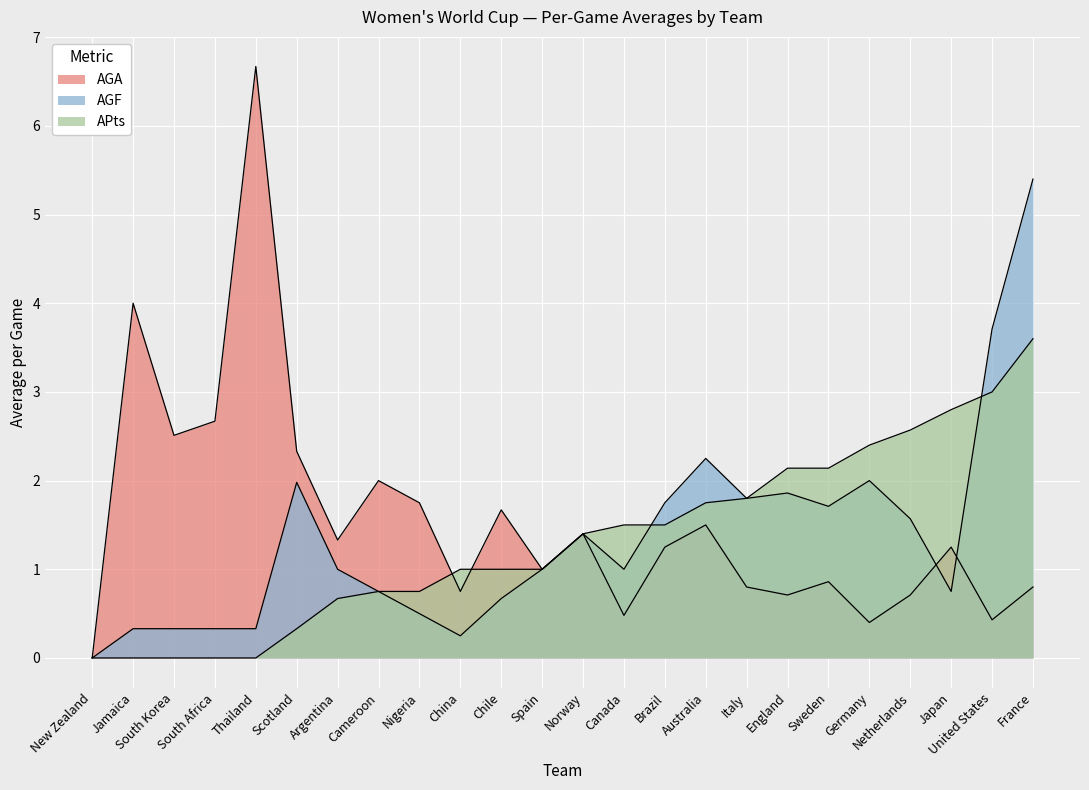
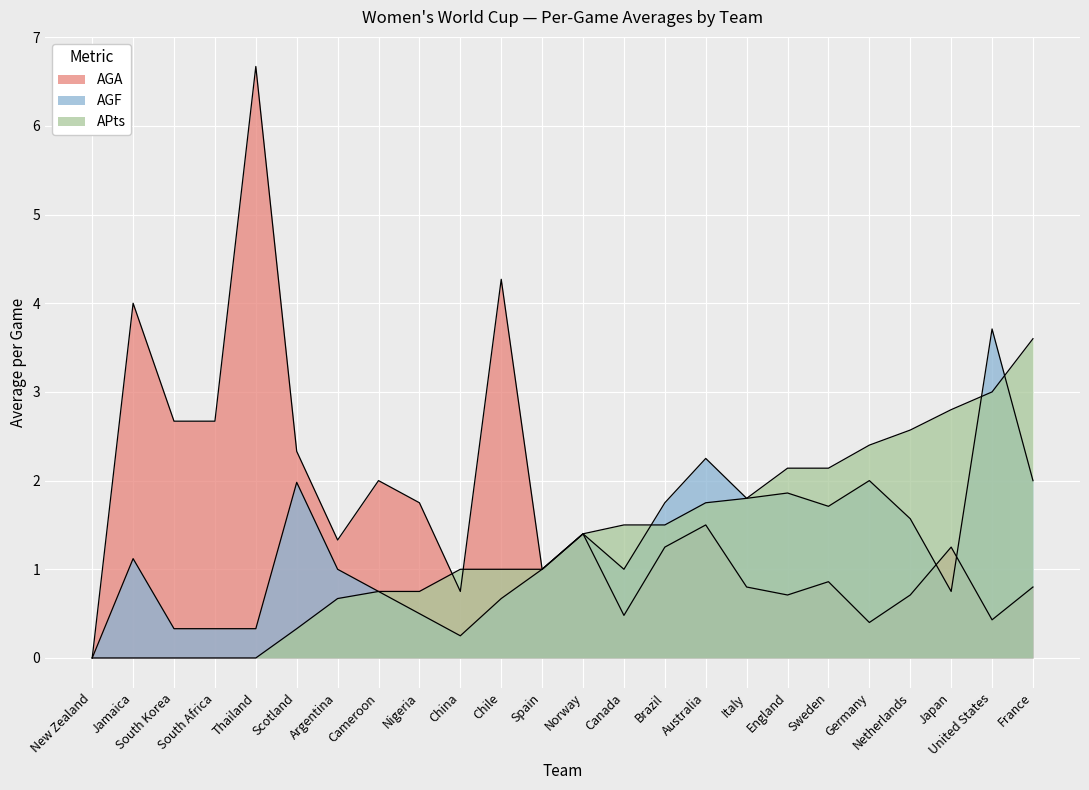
  {
    "AGA": {
      "Jamaica": 4.0,
-     "South Korea": 2.5,
+     "South Korea": 2.7,
      "South Africa": 2.7,
      "Thailand": 6.7,
      "Scotland": 2.3,
      "Argentina": 1.3,
      "Cameroon": 2.0,
      "Nigeria": 1.8,
      "China": 0.8,
-     "Chile": 1.7,
+     "Chile": 4.3,
      "Canada": 0.5,
      "Brazil": 1.3,
      "Australia": 1.5,
      "Italy": 0.8,
      "England": 0.7,
      "Sweden": 0.9,
      "Germany": 0.4,
      "Netherlands": 0.7,
      "Japan": 1.3,
      "United States": 0.4,
      "France": 0.8
    },
    "AGF": {
-     "Jamaica": 0.3,
+     "Jamaica": 1.1,
      "South Korea": 0.3,
      "South Africa": 0.3,
      "Thailand": 0.3,
      "Scotland": 2.0,
      "Argentina": 1.0,
      "Nigeria": 0.5,
      "China": 0.3,
      "Chile": 0.7,
      "Canada": 1.0,
      "Brazil": 1.8,
      "Australia": 2.3,
      "England": 1.9,
      "Sweden": 1.7,
      "Germany": 2.0,
      "Netherlands": 1.6,
      "Japan": 0.8,
      "United States": 3.7,
-     "France": 5.4
+     "France": 2.0
    },
    "APts": {
      "Jamaica": 0.0,
      "South Korea": 0.0,
      "South Africa": 0.0,
      "Thailand": 0.0,
      "Scotland": 0.3,
      "Argentina": 0.7,
      "Nigeria": 0.8,
      "China": 1.0,
      "Chile": 1.0,
      "Canada": 1.5,
      "Brazil": 1.5,
      "Australia": 1.8,
      "England": 2.1,
      "Sweden": 2.1,
      "Germany": 2.4,
      "Netherlands": 2.6,
      "Japan": 2.8,
      "United States": 3.0,
      "France": 3.6
    }
  }
